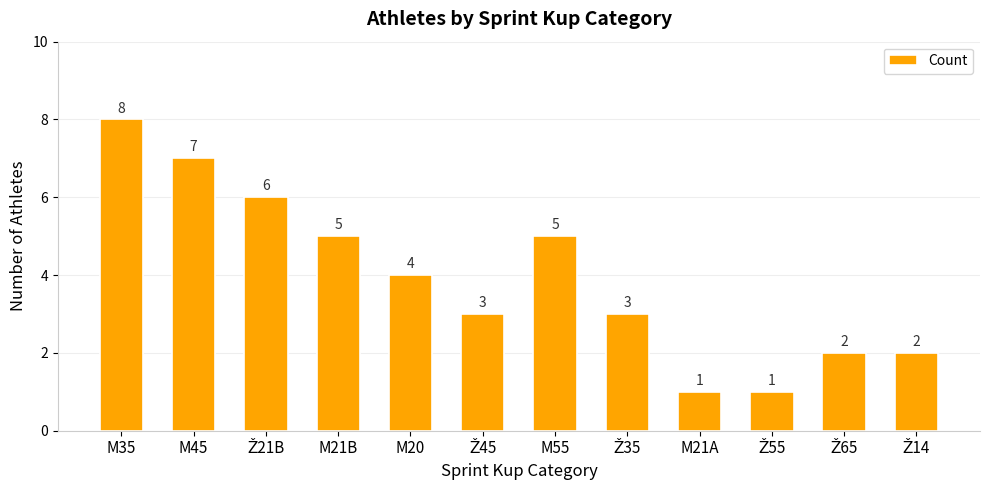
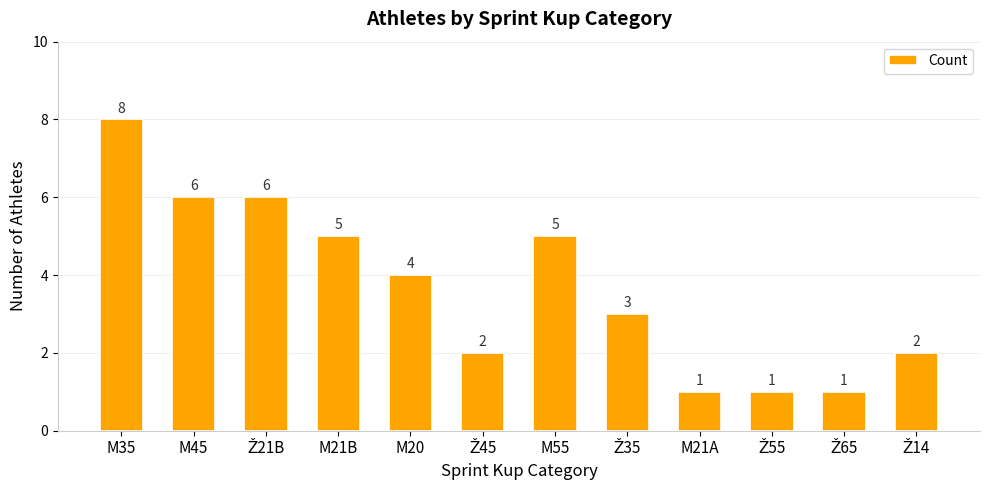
  {
    "M35": 8,
-   "M45": 7,
+   "M45": 6,
    "Ž21B": 6,
    "M21B": 5,
    "M20": 4,
-   "Ž45": 3,
+   "Ž45": 2,
    "M55": 5,
    "Ž35": 3,
    "M21A": 1,
    "Ž55": 1,
-   "Ž65": 2,
+   "Ž65": 1,
    "Ž14": 2
  }
